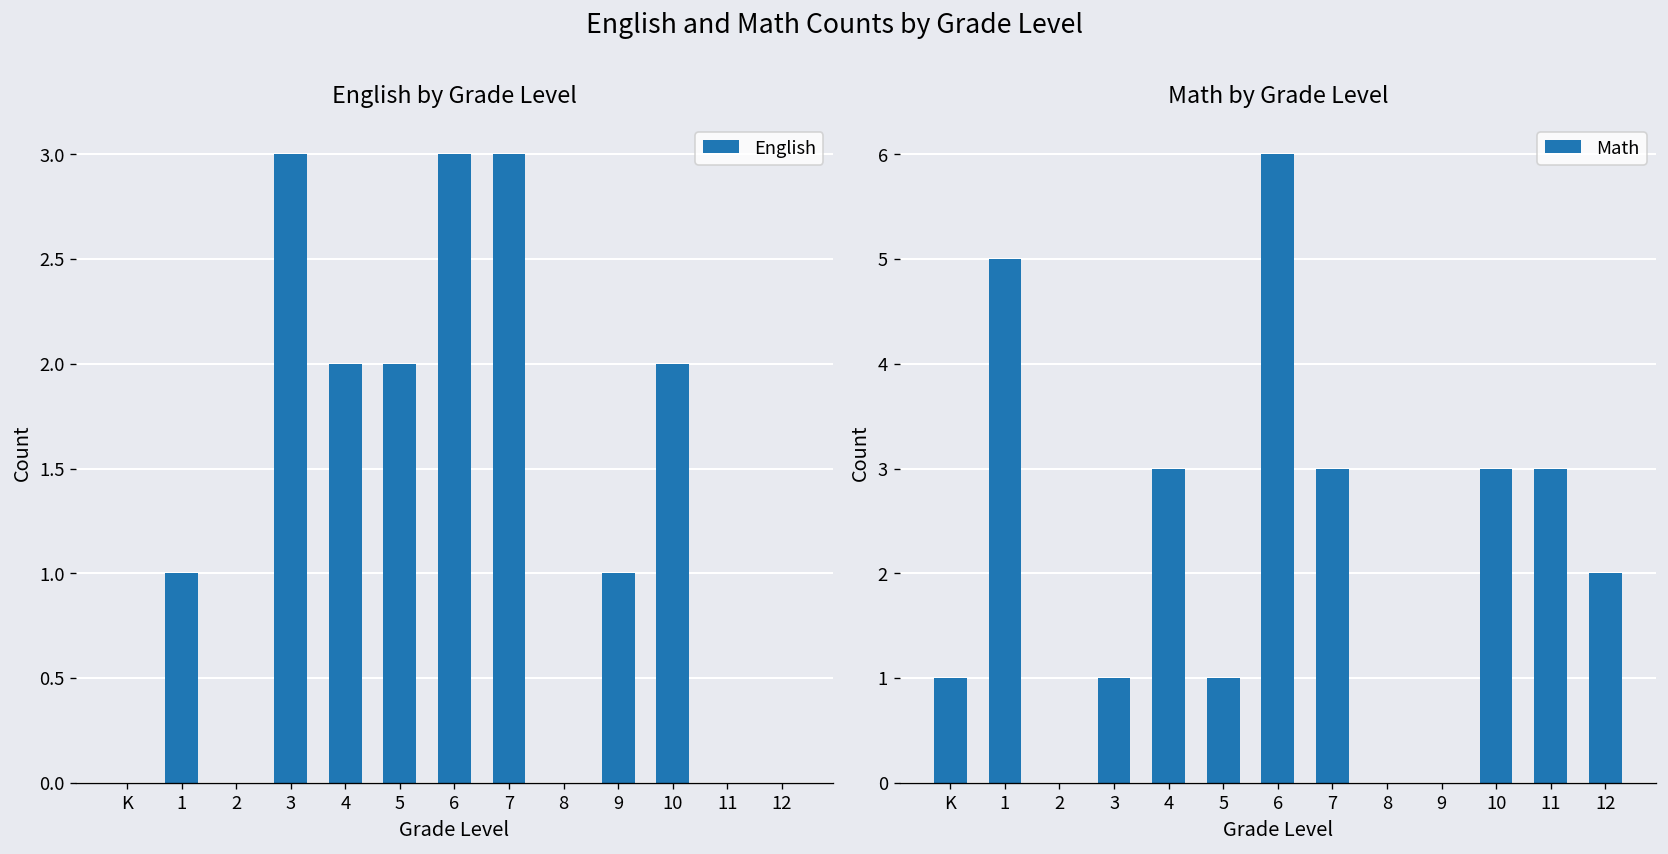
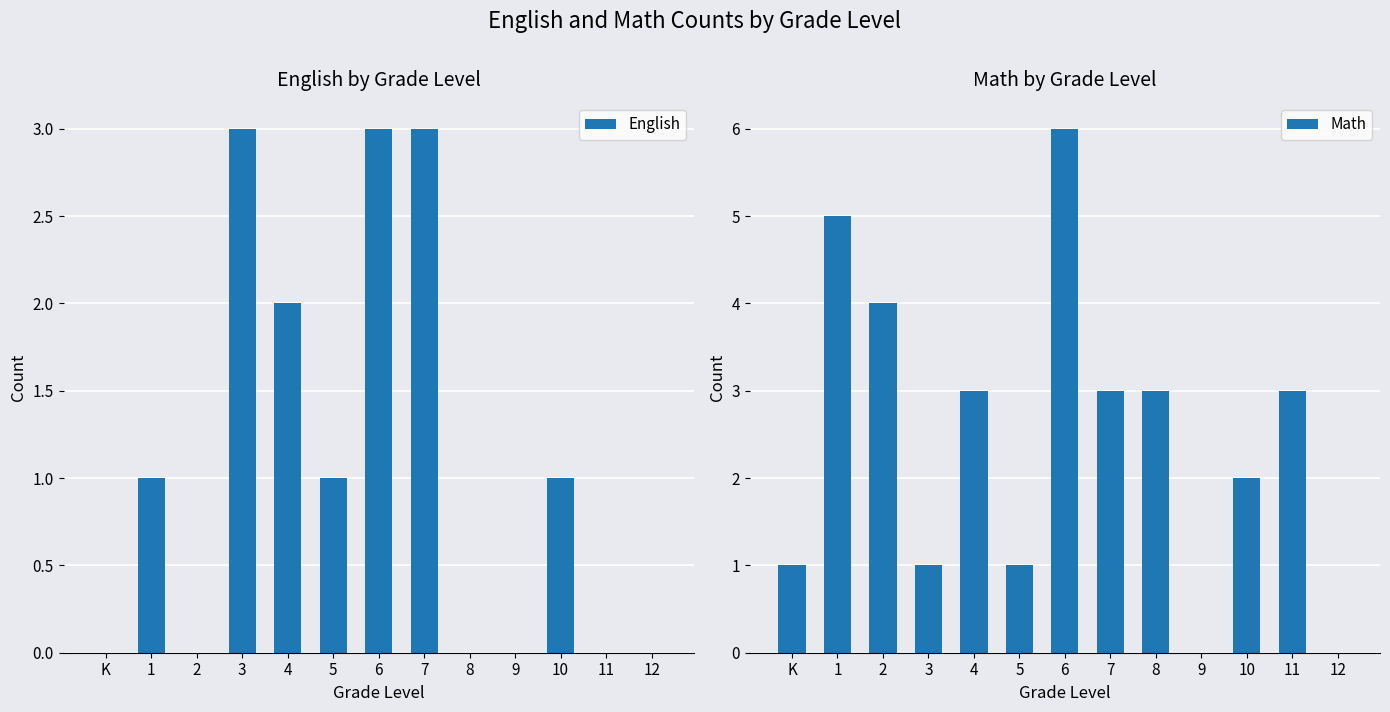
  {
    "English by Grade Level": {
      "K": 0,
      "1": 1,
      "2": 0,
      "3": 3,
      "4": 2,
-     "5": 2,
+     "5": 1,
      "6": 3,
      "7": 3,
      "8": 0,
-     "9": 1,
-     "10": 2,
+     "9": 0,
+     "10": 1,
      "11": 0,
      "12": 0
    },
    "Math by Grade Level": {
      "K": 1,
      "1": 5,
-     "2": 0,
+     "2": 4,
      "3": 1,
      "4": 3,
      "5": 1,
      "6": 6,
      "7": 3,
-     "8": 0,
+     "8": 3,
      "9": 0,
-     "10": 3,
+     "10": 2,
      "11": 3,
-     "12": 2
+     "12": 0
    }
  }
